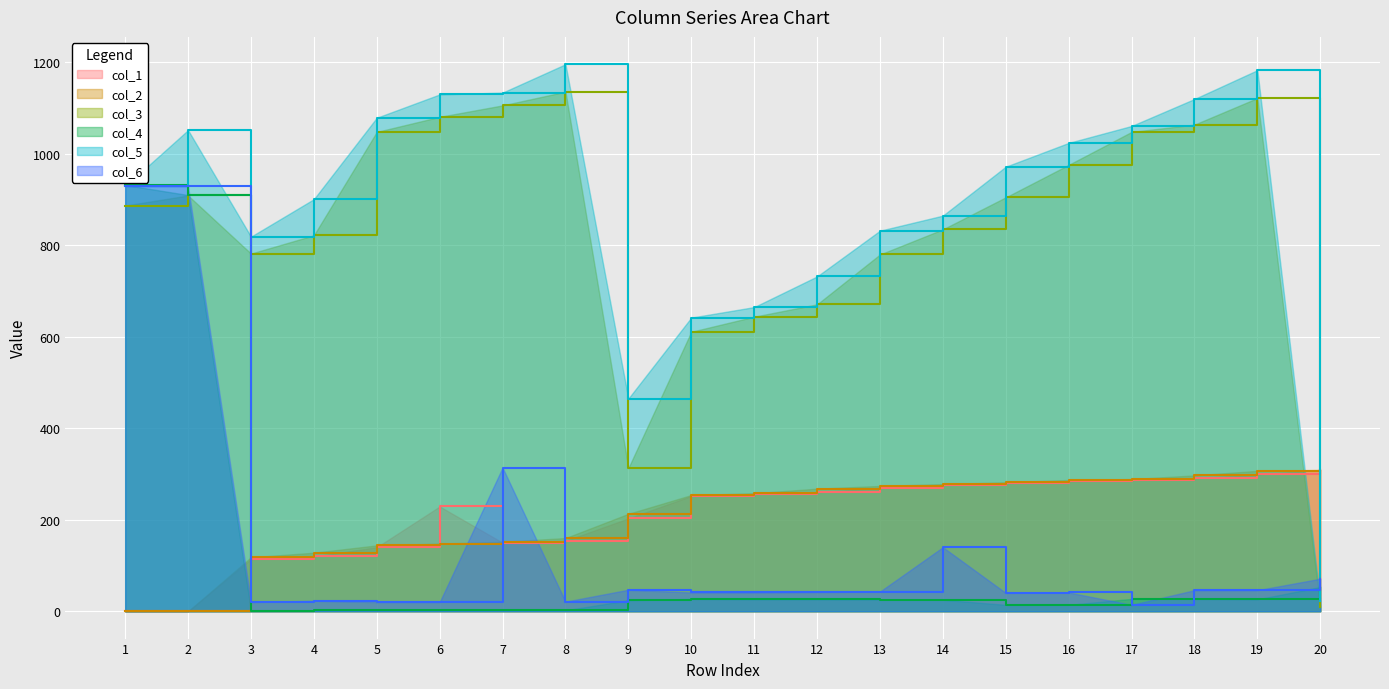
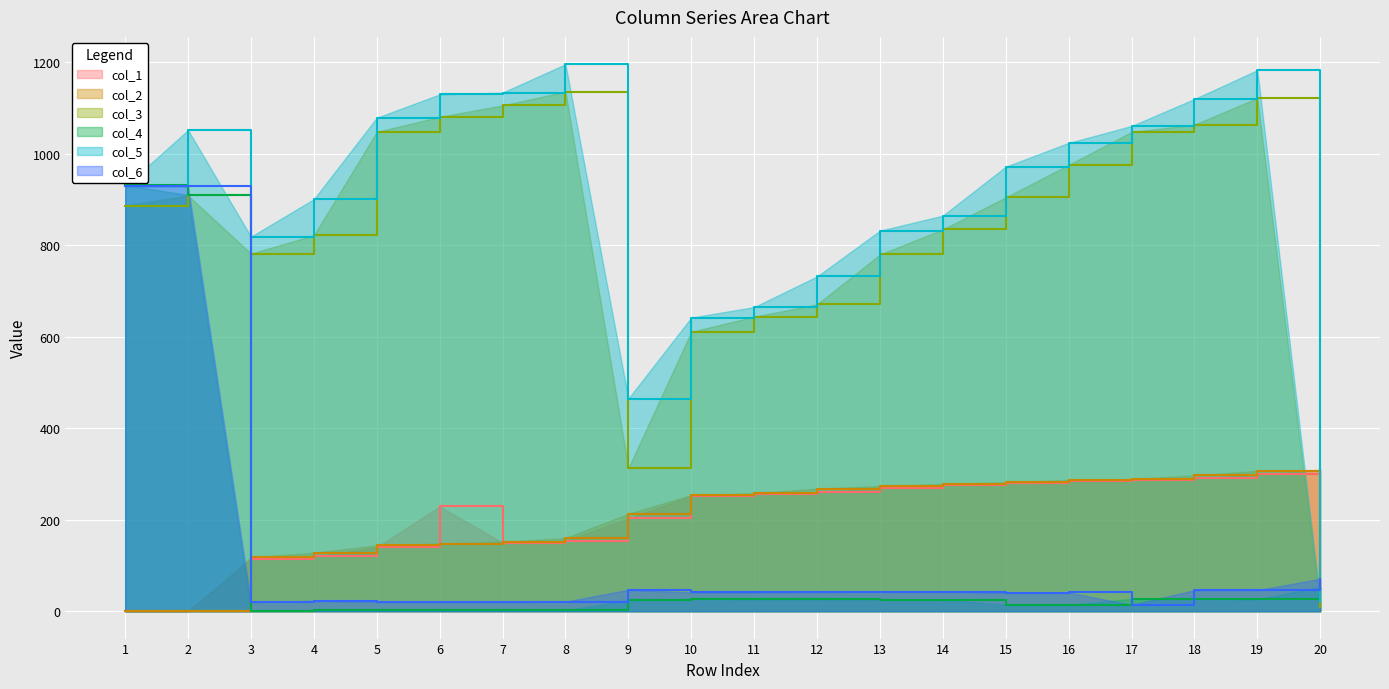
  {
    "col_1": {
      "4": 120,
      "6": 230,
      "8": 150,
      "9": 200,
      "12": 260,
      "18": 290,
      "19": 300
    },
    "col_4": {
      "3": 0,
      "4": 0,
      "5": 0,
      "6": 0,
      "7": 0,
      "8": 0,
      "9": 20,
      "10": 30,
      "11": 30,
      "12": 30,
      "13": 30,
      "14": 30,
      "15": 10,
      "16": 10,
      "17": 30,
      "18": 30,
      "19": 30,
      "20": 50
    },
    "col_5": {
      "2": 1050,
      "3": 820,
      "4": 900,
      "5": 1080,
      "6": 1130,
      "7": 1130,
      "8": 1200,
      "9": 470,
      "10": 640,
      "11": 670,
      "12": 730,
      "13": 830,
      "14": 870,
      "15": 970,
      "16": 1020,
      "17": 1060,
      "18": 1120,
      "19": 1180,
      "20": 20
    },
    "col_6": {
      "2": 930,
      "3": 20,
      "4": 20,
      "5": 20,
      "6": 20,
-     "7": 310,
+     "7": 20,
      "8": 20,
      "9": 50,
      "10": 40,
      "11": 40,
      "12": 40,
      "13": 40,
-     "14": 140,
+     "14": 40,
      "15": 40,
      "16": 40,
      "17": 10,
      "18": 50,
      "19": 50,
      "20": 70
    }
  }
